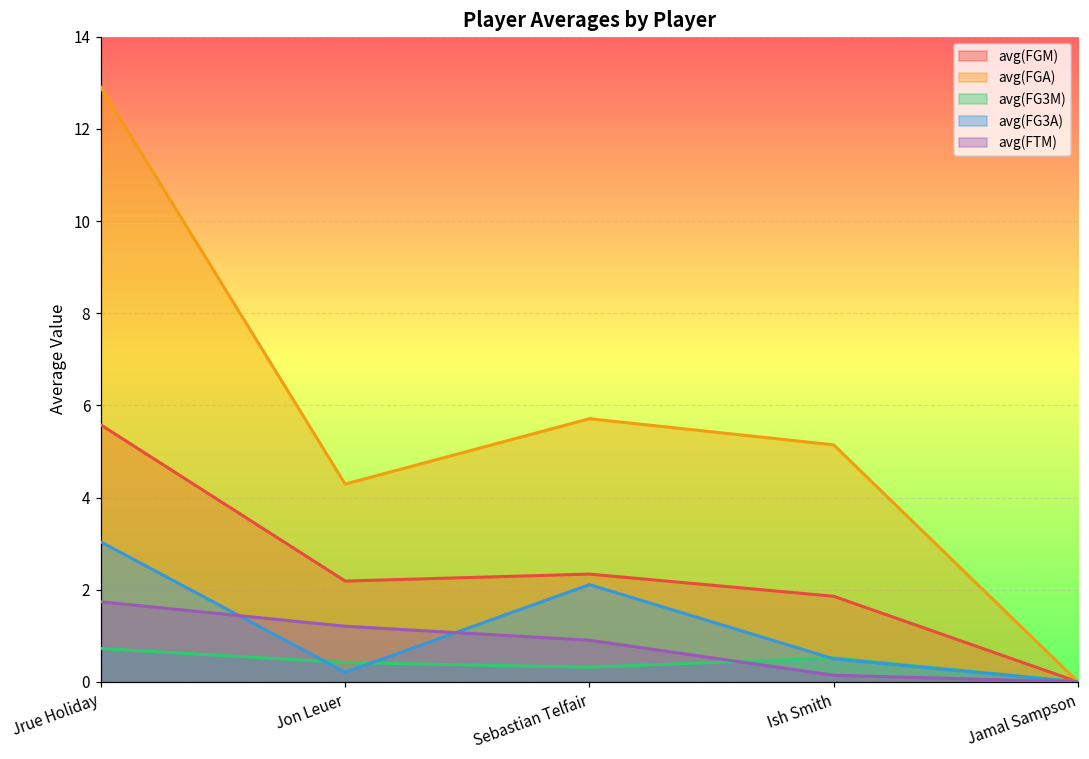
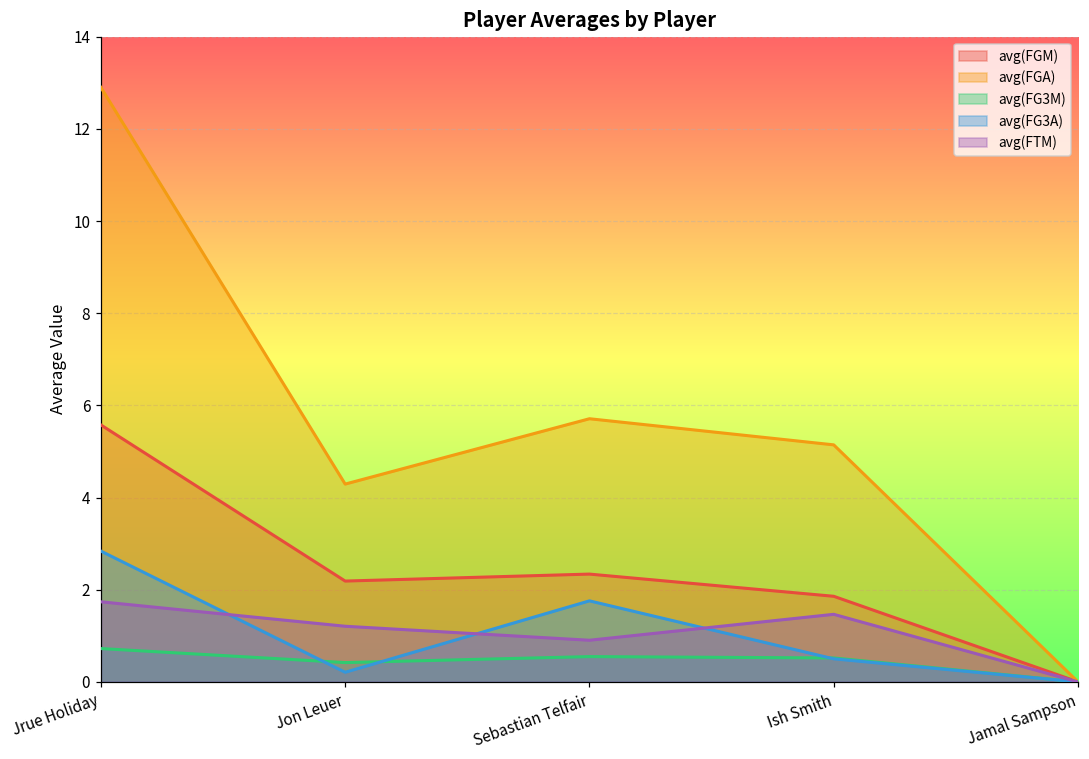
  {
    "avg(FG3M)": {
      "Jrue Holiday": 0.7,
      "Jon Leuer": 0.4,
-     "Sebastian Telfair": 0.3
+     "Sebastian Telfair": 0.5
    },
    "avg(FG3A)": {
-     "Jrue Holiday": 3.0,
+     "Jrue Holiday": 2.8,
      "Jon Leuer": 0.2,
-     "Sebastian Telfair": 2.1
+     "Sebastian Telfair": 1.8
    },
    "avg(FTM)": {
      "Jrue Holiday": 1.7,
      "Jon Leuer": 1.2,
      "Sebastian Telfair": 0.9,
-     "Ish Smith": 0.1
+     "Ish Smith": 1.5
    }
  }
